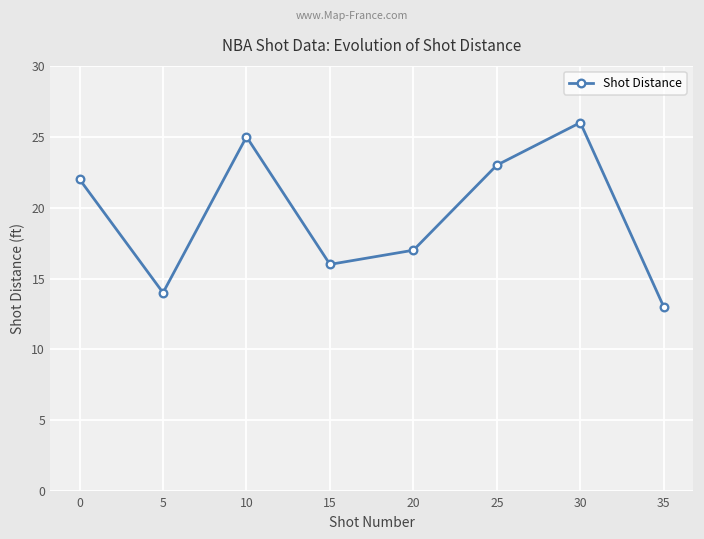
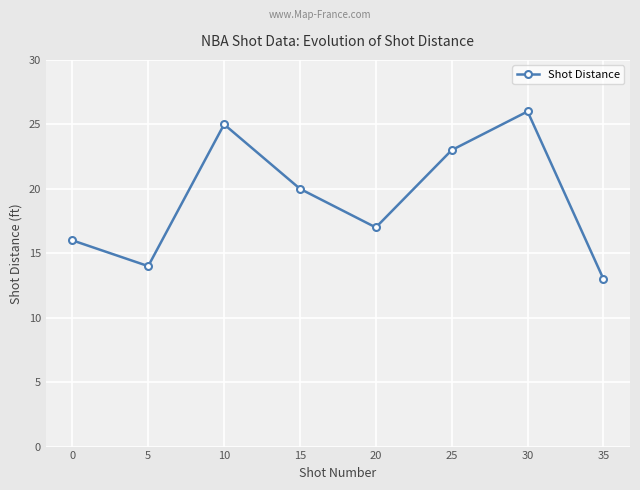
  {
-   "0": 22,
+   "0": 16,
    "5": 14,
    "10": 25,
-   "15": 16,
+   "15": 20,
    "20": 17,
    "25": 23,
    "30": 26,
    "35": 13
  }
